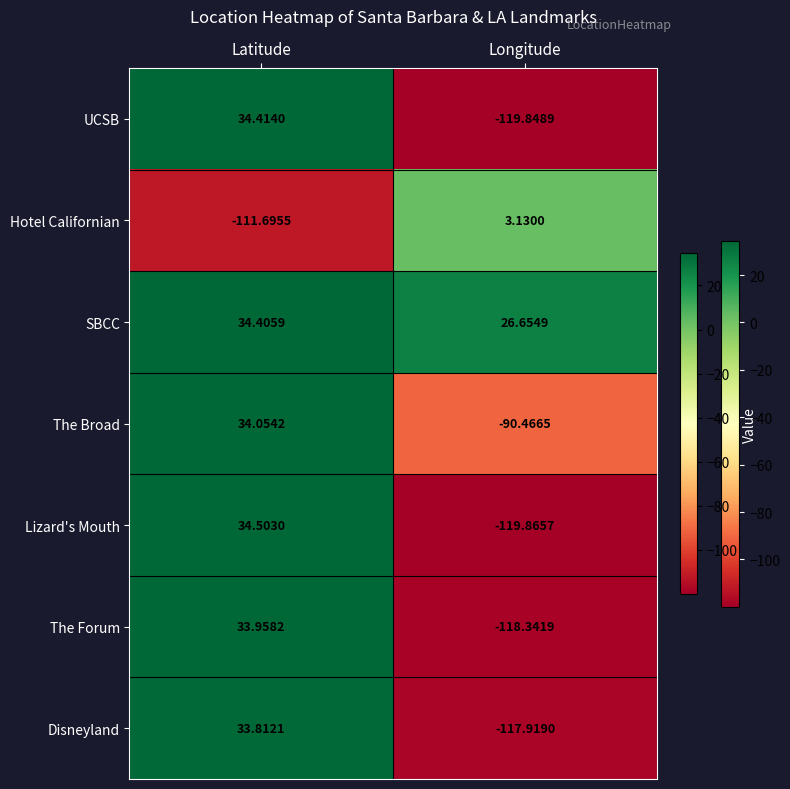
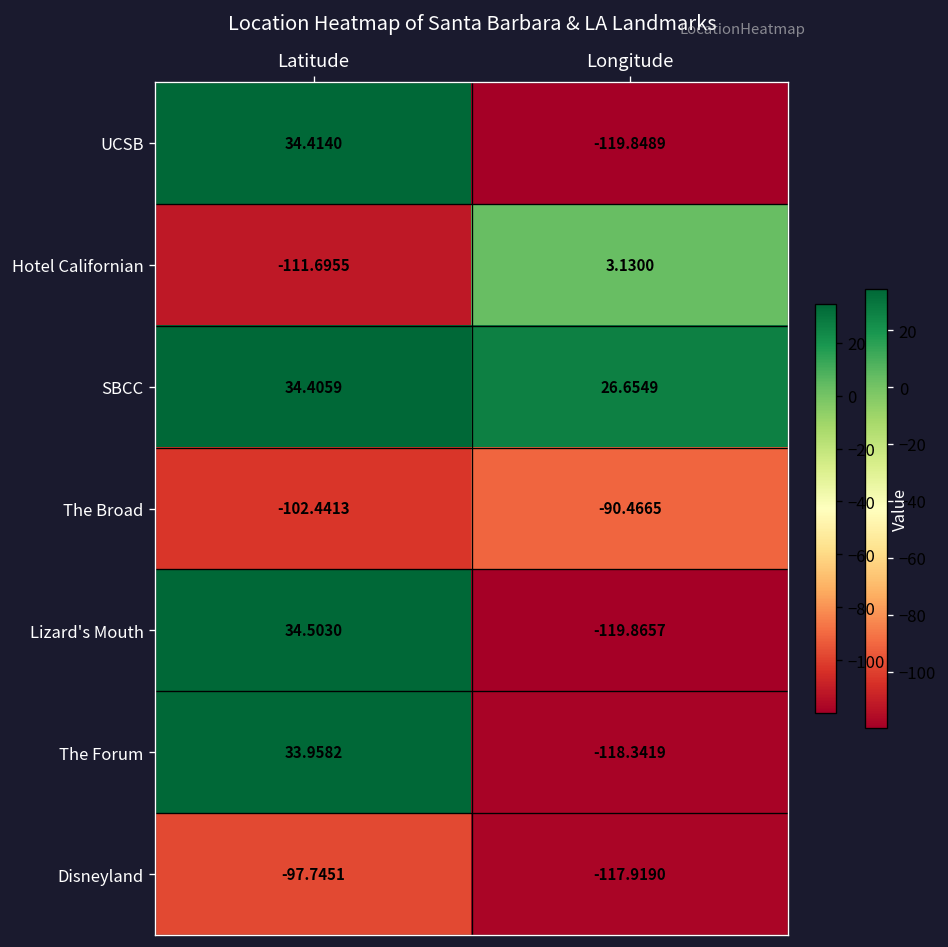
  {
    "UCSB": {
      "Latitude": 34.4140,
      "Longitude": -119.8489
    },
    "Hotel Californian": {
      "Latitude": -111.6955,
      "Longitude": 3.1300
    },
    "SBCC": {
      "Latitude": 34.4059,
      "Longitude": 26.6549
    },
    "The Broad": {
-     "Latitude": 34.0542,
+     "Latitude": -102.4413,
      "Longitude": -90.4665
    },
    "Lizard's Mouth": {
      "Latitude": 34.5030,
      "Longitude": -119.8657
    },
    "The Forum": {
      "Latitude": 33.9582,
      "Longitude": -118.3419
    },
    "Disneyland": {
-     "Latitude": 33.8121,
+     "Latitude": -97.7451,
      "Longitude": -117.9190
    }
  }
